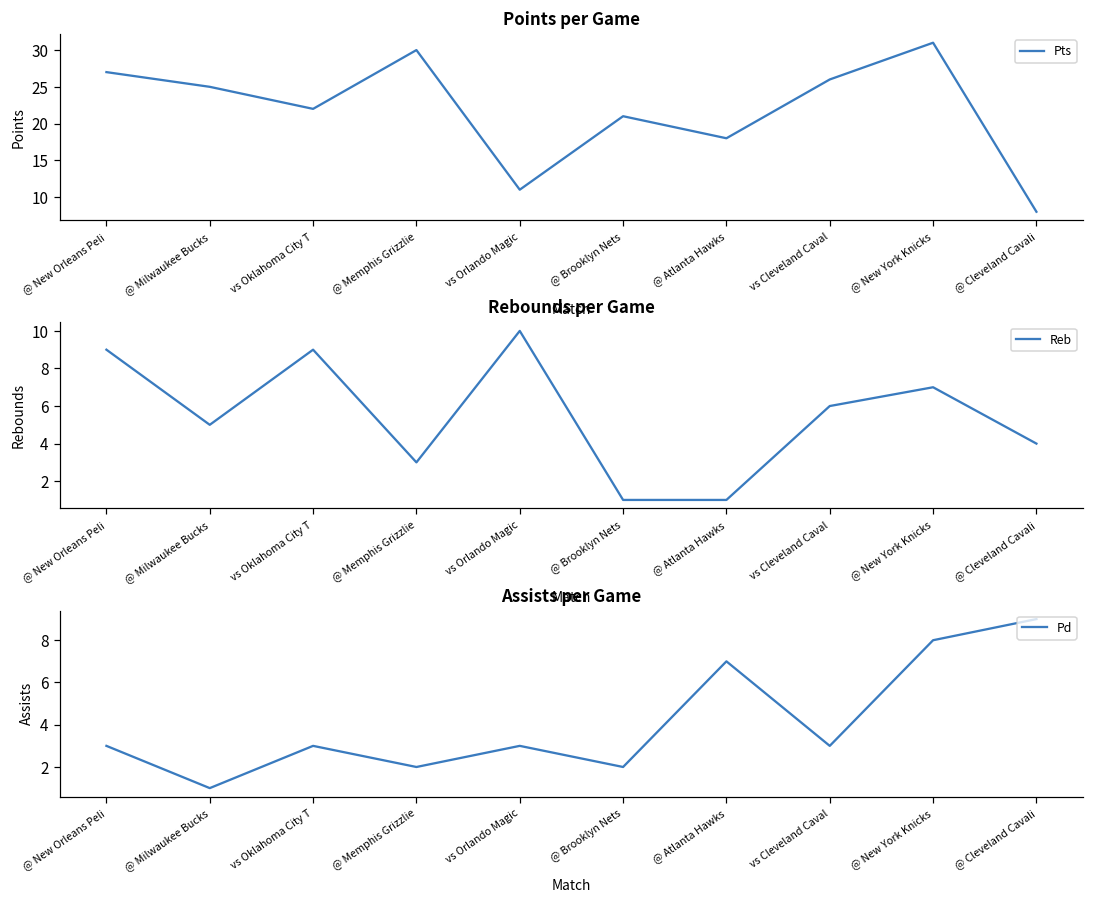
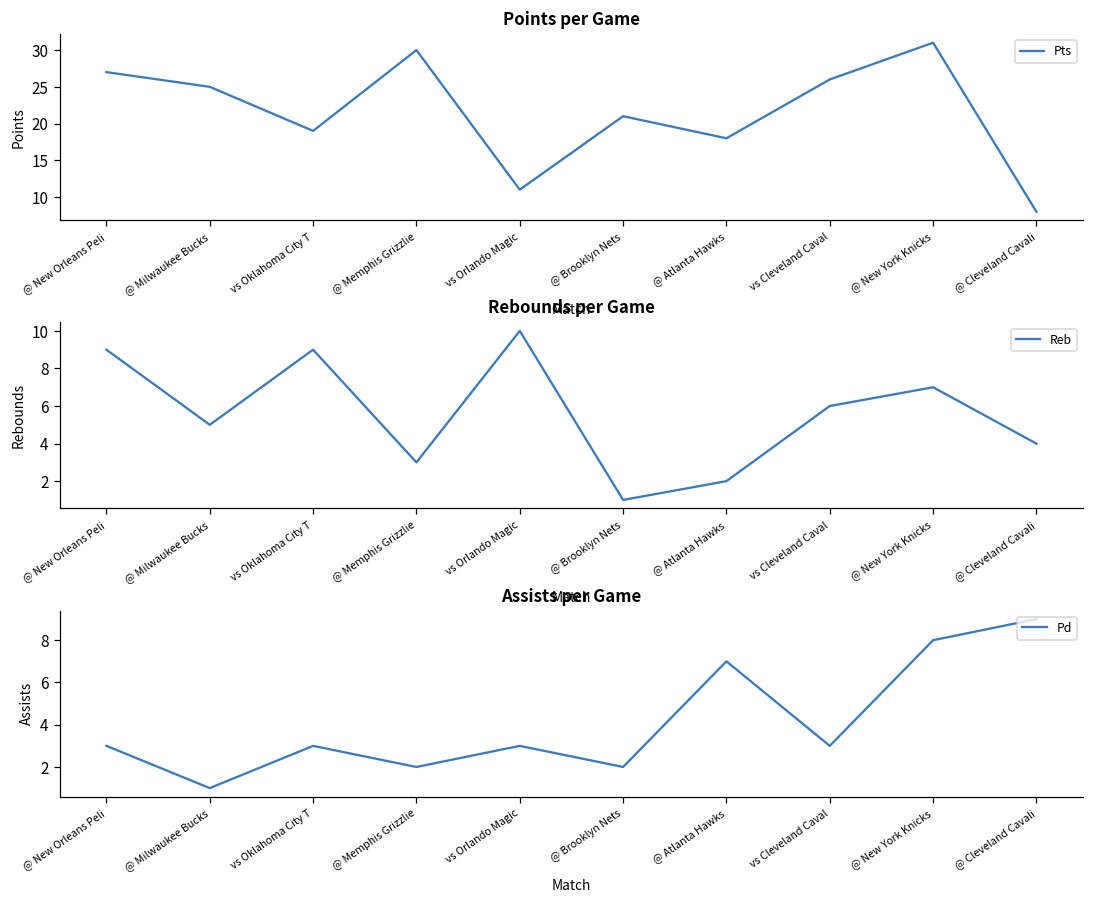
  {
    "Points per Game": {
      "@ New Orleans Peli": 27,
      "@ Milwaukee Bucks": 25,
-     "vs Oklahoma City T": 22,
+     "vs Oklahoma City T": 19,
      "@ Memphis Grizzlie": 30,
      "vs Orlando Magic": 11,
      "@ Brooklyn Nets": 21,
      "@ Atlanta Hawks": 18,
      "vs Cleveland Caval": 26,
      "@ New York Knicks": 31,
      "@ Cleveland Cavali": 8
    },
    "Rebounds per Game": {
      "@ New Orleans Peli": 9,
      "@ Milwaukee Bucks": 5,
      "vs Oklahoma City T": 9,
      "@ Memphis Grizzlie": 3,
      "vs Orlando Magic": 10,
      "@ Brooklyn Nets": 1,
-     "@ Atlanta Hawks": 1,
+     "@ Atlanta Hawks": 2,
      "vs Cleveland Caval": 6,
      "@ New York Knicks": 7,
      "@ Cleveland Cavali": 4
    },
    "Assists per Game": {
      "@ New Orleans Peli": 3.0,
      "@ Milwaukee Bucks": 1.0,
      "vs Oklahoma City T": 3.0,
      "@ Memphis Grizzlie": 2.0,
      "vs Orlando Magic": 3.0,
      "@ Brooklyn Nets": 2.0,
      "@ Atlanta Hawks": 7.0,
      "vs Cleveland Caval": 3.0,
      "@ New York Knicks": 8.0
    }
  }
